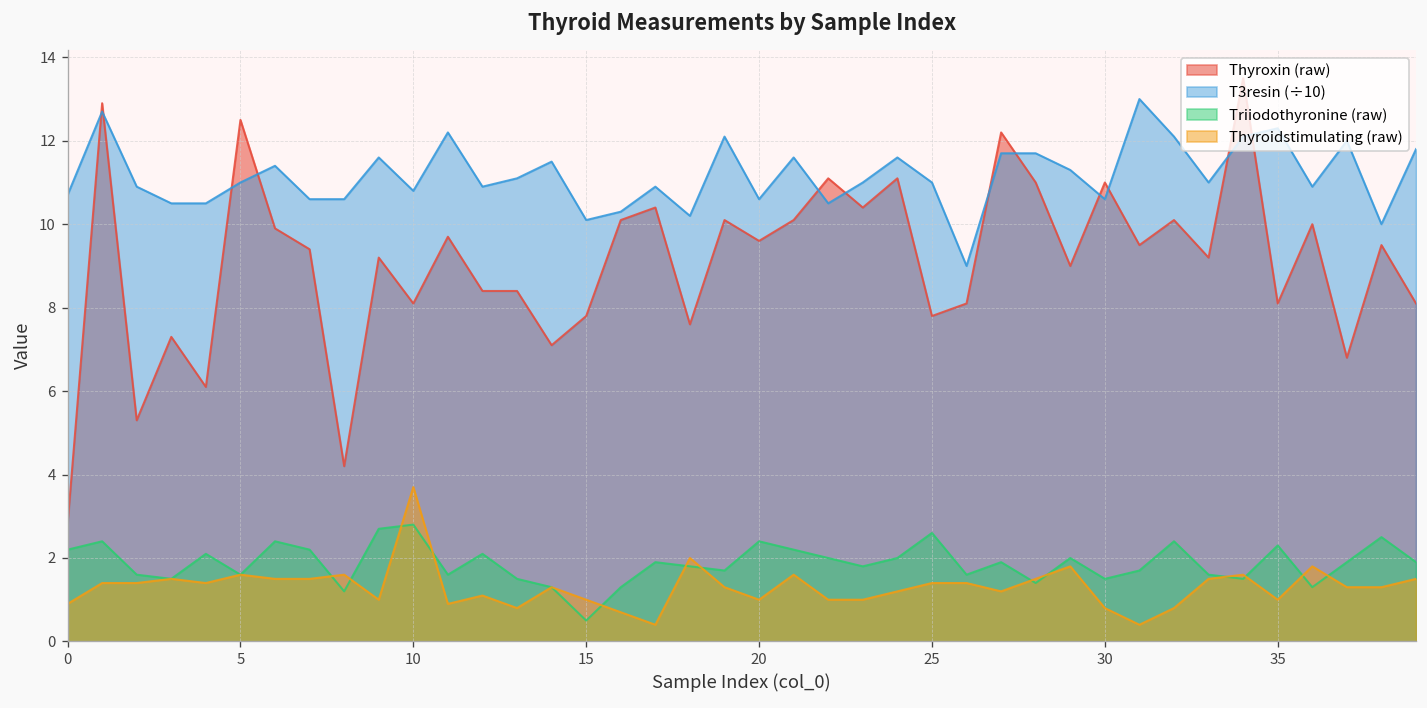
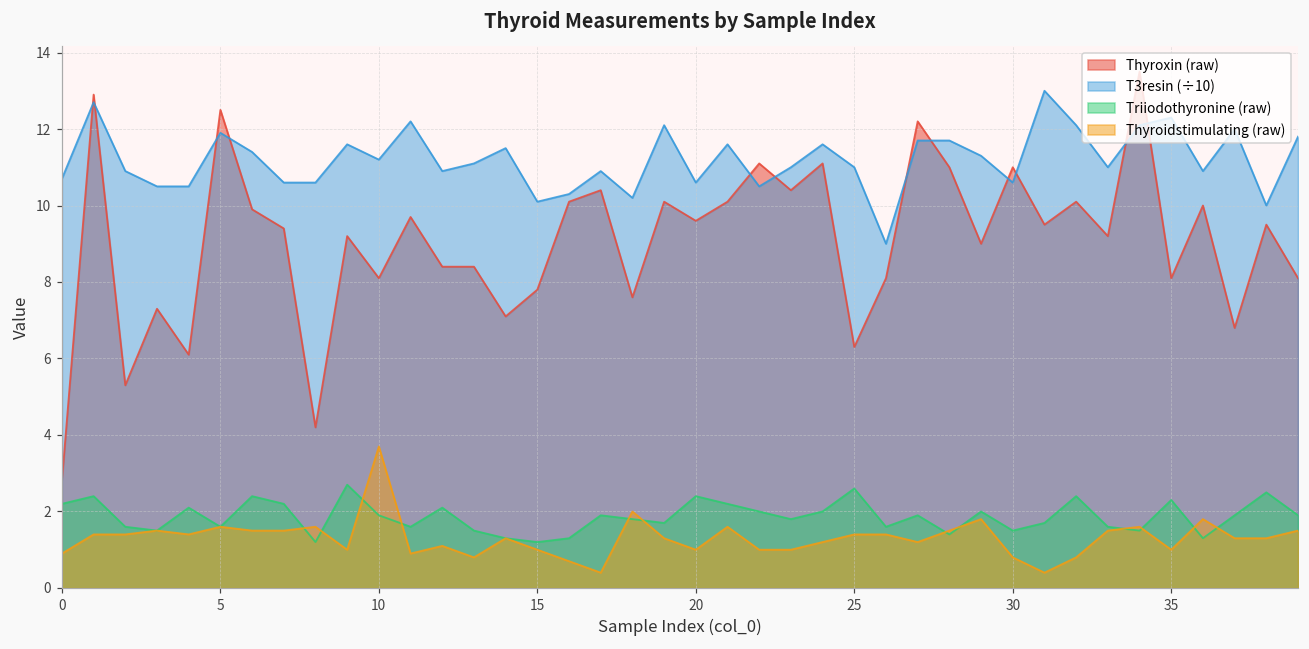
  {
    "Thyroxin (raw)": {
      "0": 2.8,
      "5": 12.5,
      "10": 8.1,
      "15": 7.8,
      "20": 9.6,
-     "25": 7.8,
+     "25": 6.3,
      "30": 11.0,
      "35": 8.1
    },
    "T3resin (÷10)": {
      "0": 10.7,
-     "5": 11.0,
-     "10": 10.8,
+     "5": 11.9,
+     "10": 11.2,
      "15": 10.1,
      "20": 10.6,
      "25": 11.0,
      "30": 10.6
    },
    "Triiodothyronine (raw)": {
      "0": 2.2,
-     "10": 2.8,
-     "15": 0.5,
+     "10": 1.9,
+     "15": 1.2,
      "20": 2.4,
      "25": 2.6,
      "30": 1.5,
      "35": 2.3
    },
    "Thyroidstimulating (raw)": {
      "0": 0.9,
      "10": 3.7,
      "15": 1.0,
      "20": 1.0,
      "25": 1.4,
      "30": 0.8,
      "35": 1.0
    }
  }
